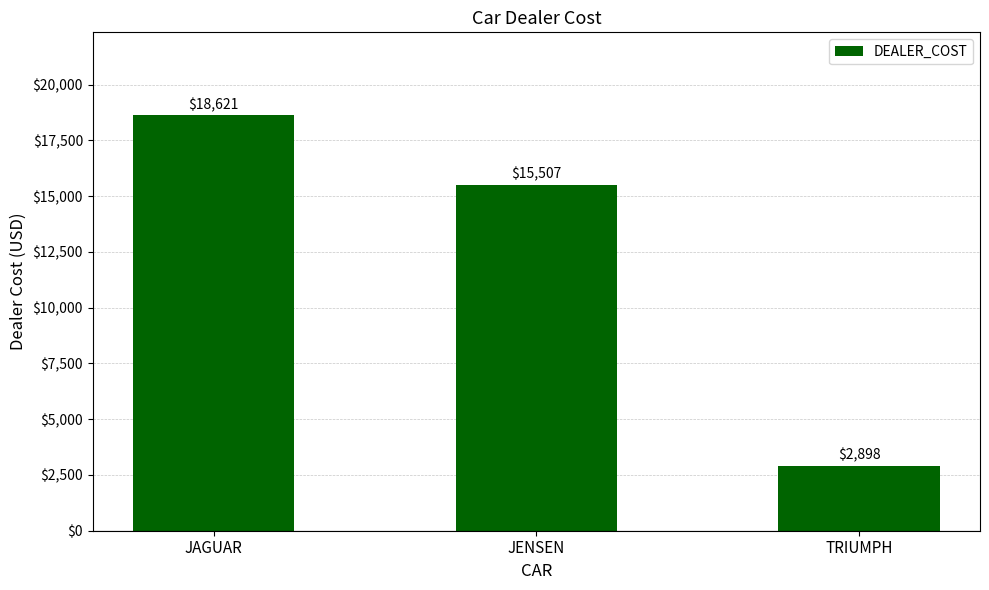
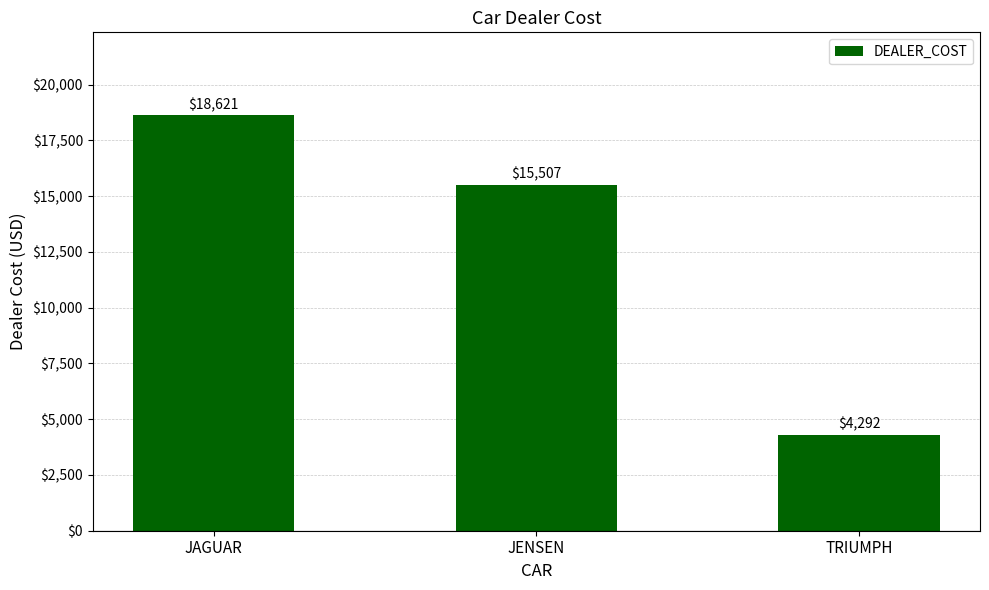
  {
    "JAGUAR": "$18,621",
    "JENSEN": "$15,507",
-   "TRIUMPH": "$2,898"
+   "TRIUMPH": "$4,292"
  }
